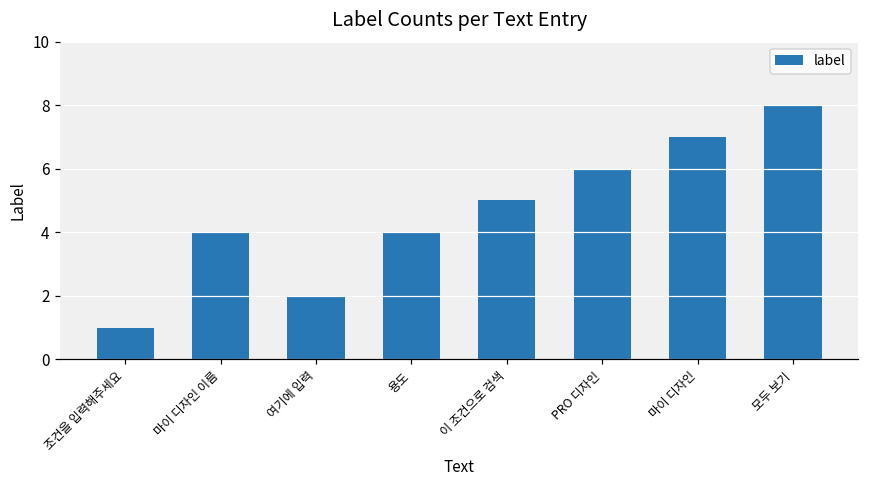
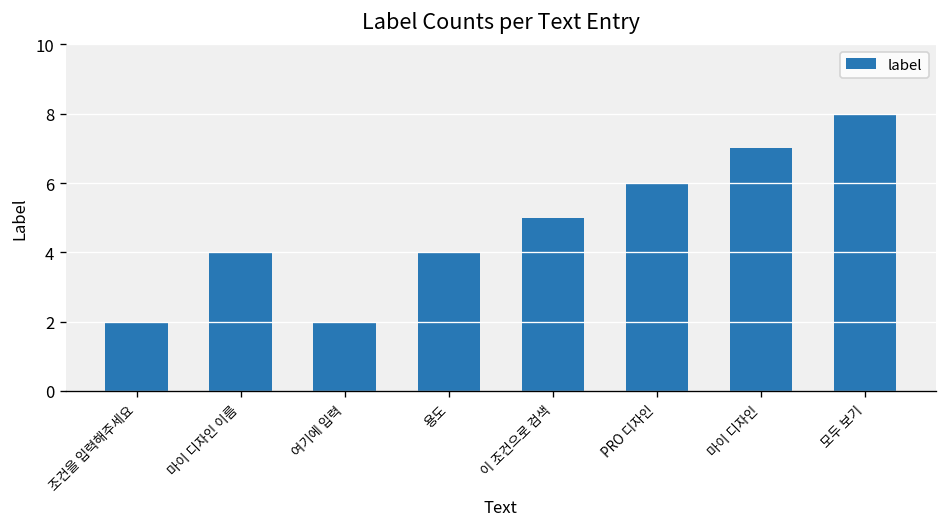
  {
-   "조건을 입력해주세요": 1,
+   "조건을 입력해주세요": 2,
    "마이 디자인 이름": 4,
    "여기에 입력": 2,
    "용도": 4,
    "이 조건으로 검색": 5,
    "PRO 디자인": 6,
    "마이 디자인": 7,
    "모두 보기": 8
  }
